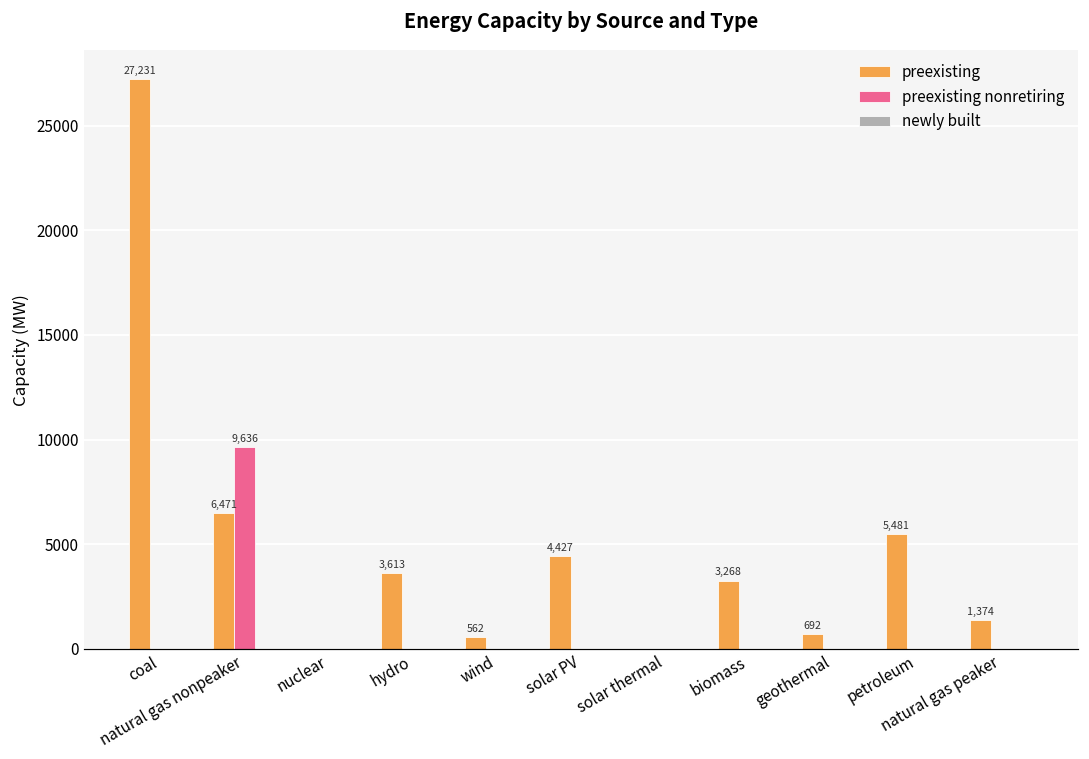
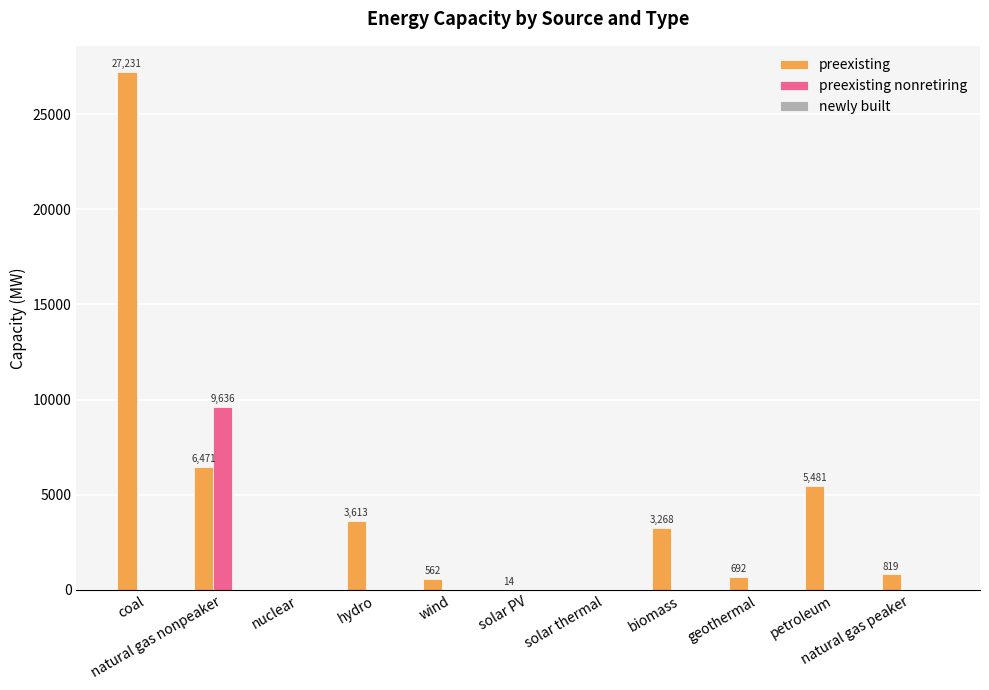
  {
    "preexisting": {
      "coal": "27,231",
      "natural gas nonpeaker": "6,471",
      "hydro": "3,613",
      "wind": "562",
-     "solar PV": "4,427",
+     "solar PV": "14",
      "biomass": "3,268",
      "geothermal": "692",
      "petroleum": "5,481",
-     "natural gas peaker": "1,374"
+     "natural gas peaker": "819"
    },
    "preexisting nonretiring": {
      "natural gas nonpeaker": "9,636"
    },
    "newly built": {
      "coal": "0",
      "natural gas nonpeaker": "0",
      "nuclear": "0",
      "hydro": "0",
      "wind": "0",
      "solar PV": "0",
      "solar thermal": "0",
      "biomass": "0",
      "geothermal": "0",
      "petroleum": "0",
      "natural gas peaker": "0"
    }
  }
